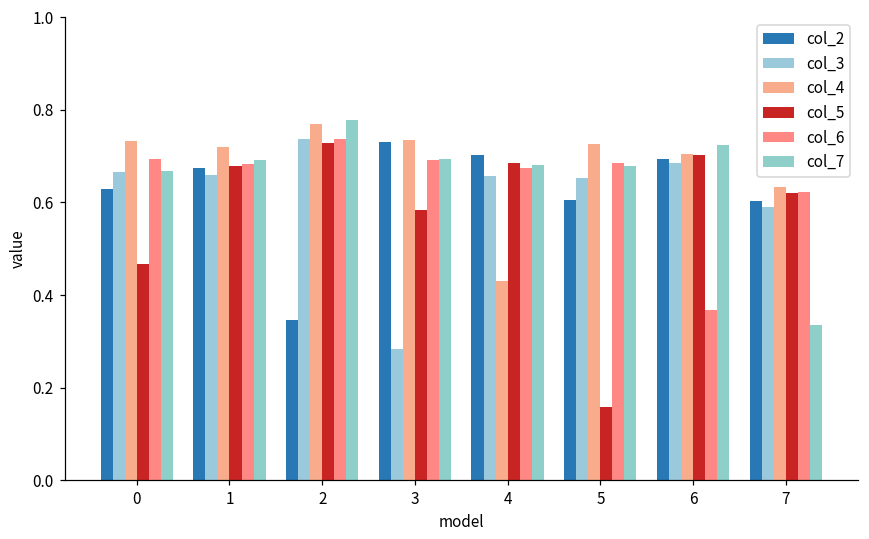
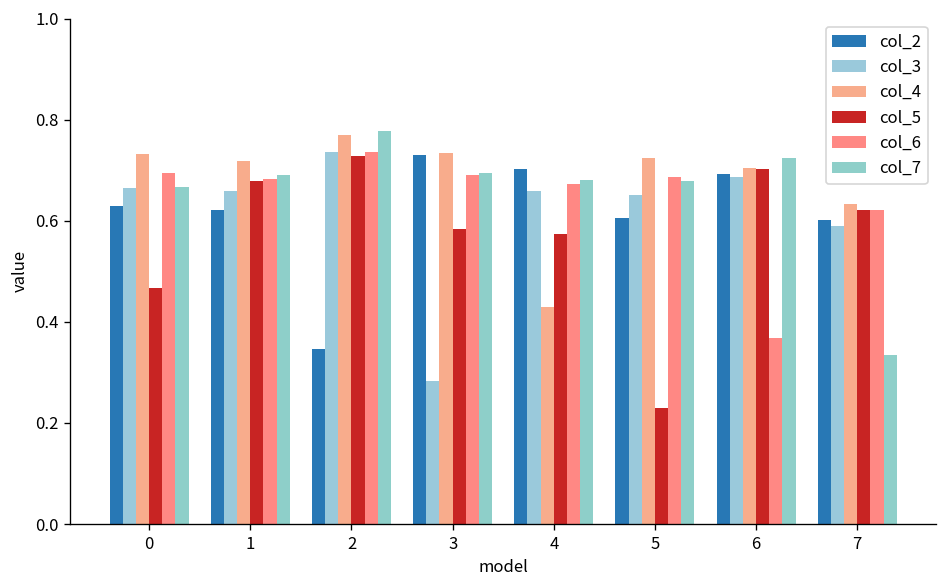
  {
    "col_2": {
      "0": 0.63,
-     "1": 0.67,
+     "1": 0.62,
      "2": 0.35,
      "3": 0.73,
      "4": 0.70,
      "5": 0.61,
      "6": 0.69,
      "7": 0.60
    },
    "col_5": {
      "0": 0.47,
      "1": 0.68,
      "2": 0.73,
      "3": 0.58,
-     "4": 0.69,
-     "5": 0.16,
+     "4": 0.57,
+     "5": 0.23,
      "6": 0.70,
      "7": 0.62
    }
  }
